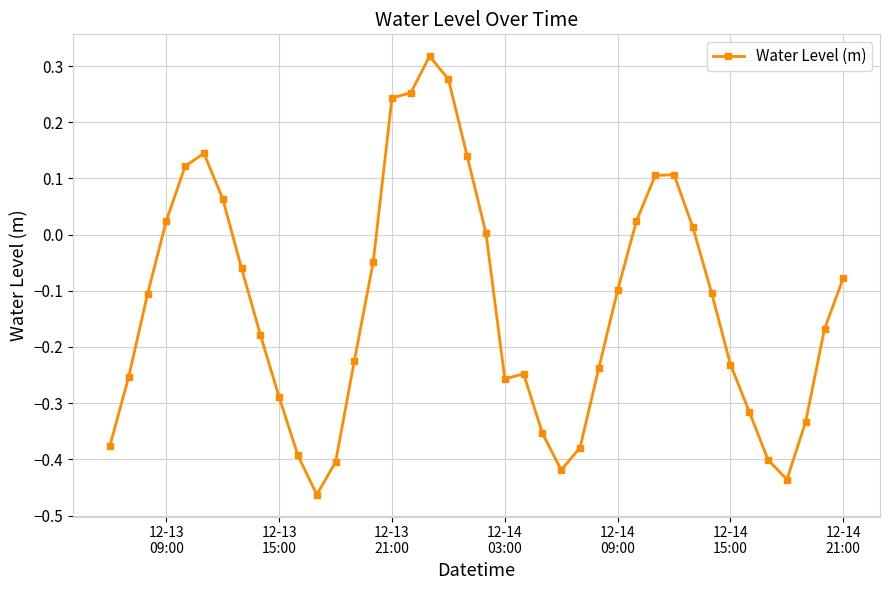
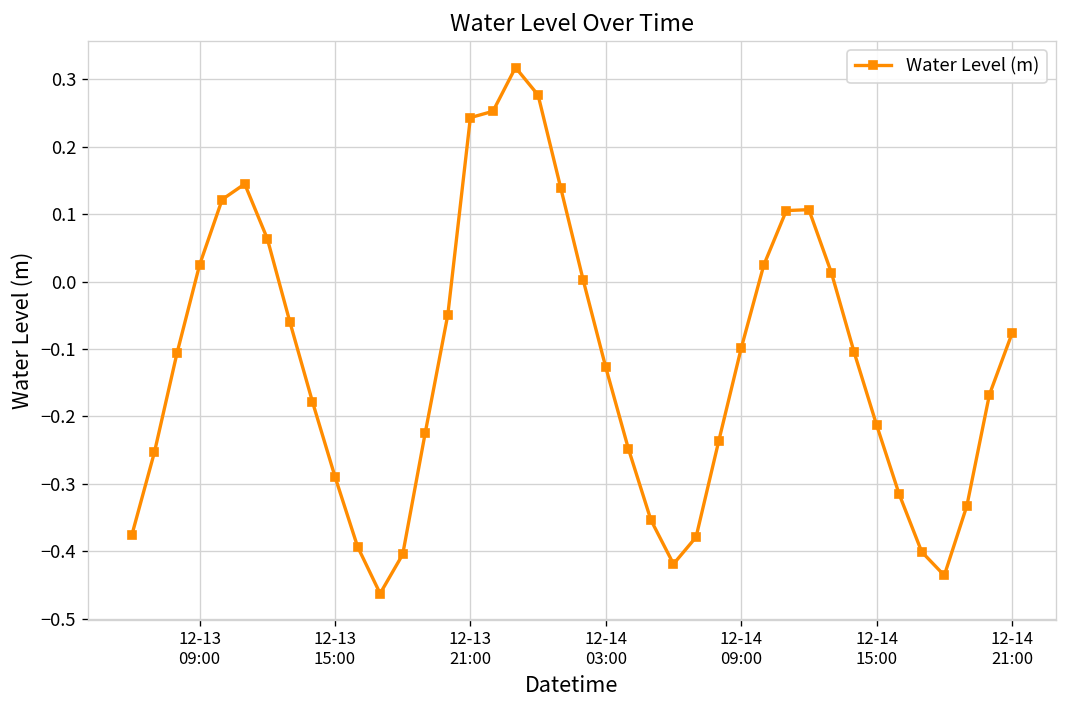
  {
    "12-13 09:00": 0.02,
    "12-13 15:00": -0.29,
    "12-13 21:00": 0.24,
-   "12-14 03:00": -0.26,
+   "12-14 03:00": -0.13,
    "12-14 09:00": -0.10,
-   "12-14 15:00": -0.23,
+   "12-14 15:00": -0.21,
    "12-14 21:00": -0.08
  }
